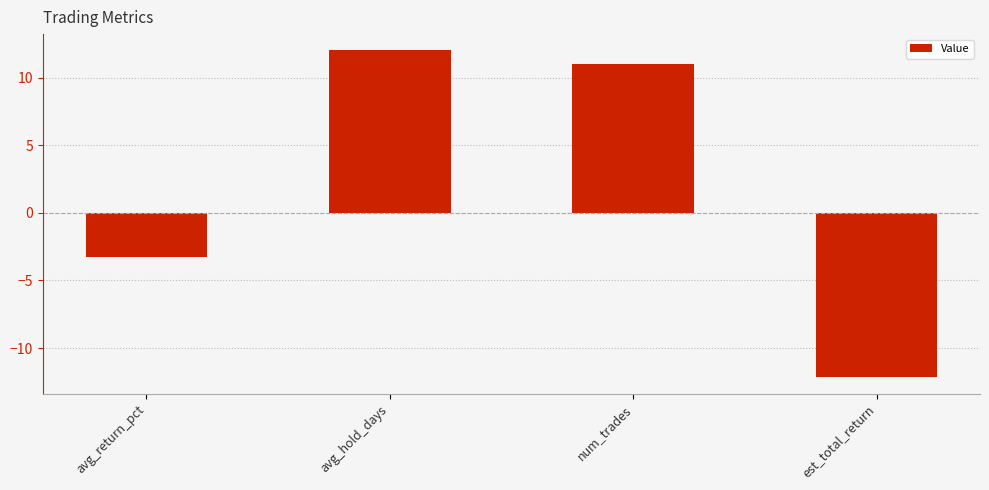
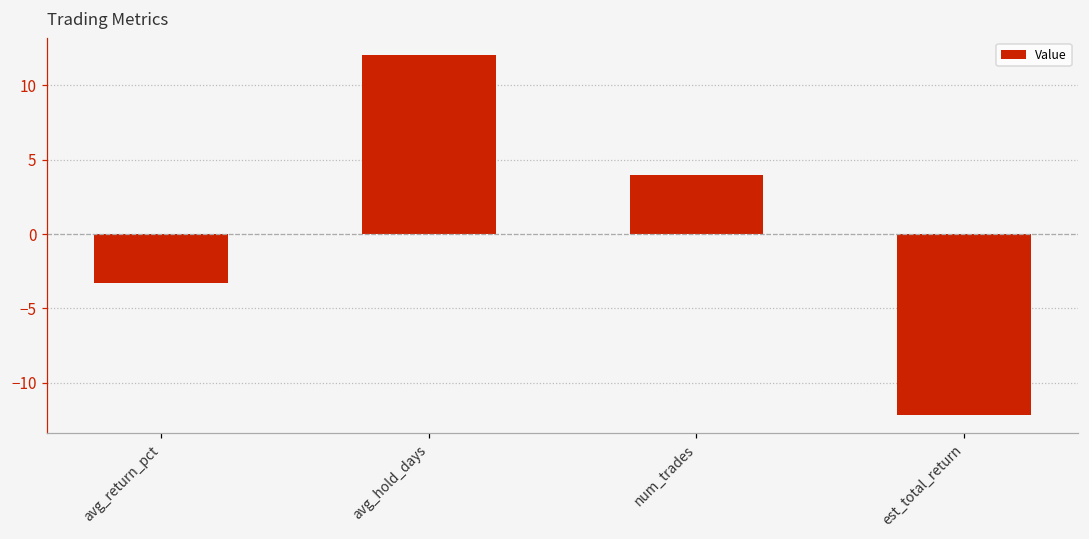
  {
    "avg_return_pct": -3.3,
    "avg_hold_days": 12,
-   "num_trades": 11,
+   "num_trades": 4,
    "est_total_return": -12
  }
